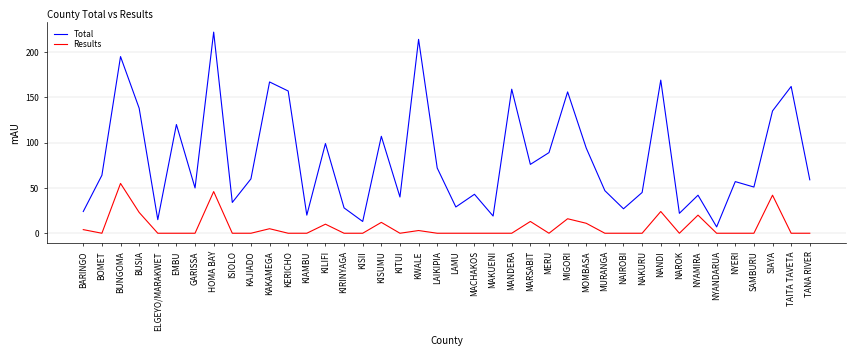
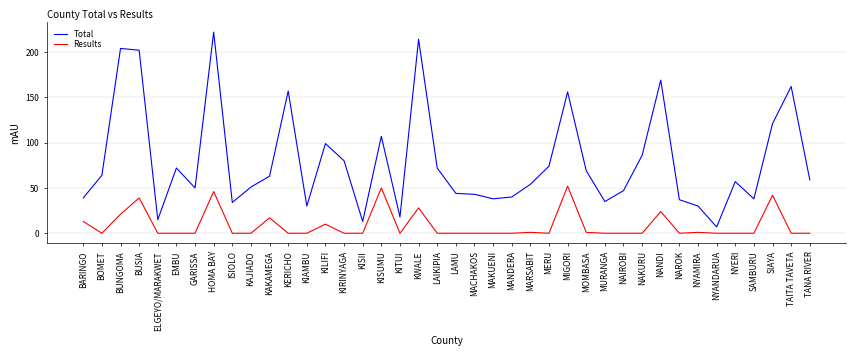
  {
    "Total": {
-     "BARINGO": 20,
+     "BARINGO": 40,
      "BOMET": 60,
-     "BUNGOMA": 195,
-     "BUSIA": 140,
+     "BUNGOMA": 204,
+     "BUSIA": 200,
      "ELGEYO/MARAKWET": 20,
-     "EMBU": 120,
+     "EMBU": 70,
      "GARISSA": 50,
      "HOMA BAY": 220,
      "ISIOLO": 30,
-     "KAJIADO": 60,
-     "KAKAMEGA": 170,
+     "KAJIADO": 50,
+     "KAKAMEGA": 60,
      "KERICHO": 160,
-     "KIAMBU": 20,
+     "KIAMBU": 30,
      "KILIFI": 100,
-     "KIRINYAGA": 30,
+     "KIRINYAGA": 80,
      "KISII": 10,
      "KISUMU": 110,
-     "KITUI": 40,
+     "KITUI": 20,
      "KWALE": 210,
      "LAIKIPIA": 70,
-     "LAMU": 30,
+     "LAMU": 40,
      "MACHAKOS": 40,
-     "MAKUENI": 20,
-     "MANDERA": 160,
-     "MARSABIT": 80,
-     "MERU": 90,
+     "MAKUENI": 40,
+     "MANDERA": 40,
+     "MARSABIT": 50,
+     "MERU": 70,
      "MIGORI": 160,
-     "MOMBASA": 90,
-     "MURANGA": 50,
-     "NAIROBI": 30,
-     "NAKURU": 50,
+     "MOMBASA": 70,
+     "MURANGA": 40,
+     "NAIROBI": 50,
+     "NAKURU": 90,
      "NANDI": 170,
-     "NAROK": 20,
-     "NYAMIRA": 40,
+     "NAROK": 40,
+     "NYAMIRA": 30,
      "NYANDARUA": 10,
      "NYERI": 60,
-     "SAMBURU": 50,
-     "SIAYA": 140,
+     "SAMBURU": 40,
+     "SIAYA": 120,
      "TAITA TAVETA": 160,
      "TANA RIVER": 60
    },
    "Results": {
-     "BARINGO": 0,
+     "BARINGO": 10,
      "BOMET": 0,
-     "BUNGOMA": 60,
-     "BUSIA": 20,
+     "BUNGOMA": 20,
+     "BUSIA": 40,
      "ELGEYO/MARAKWET": 0,
      "EMBU": 0,
      "GARISSA": 0,
      "HOMA BAY": 50,
      "ISIOLO": 0,
      "KAJIADO": 0,
-     "KAKAMEGA": 10,
+     "KAKAMEGA": 20,
      "KERICHO": 0,
      "KIAMBU": 0,
      "KILIFI": 10,
      "KIRINYAGA": 0,
      "KISII": 0,
-     "KISUMU": 10,
+     "KISUMU": 50,
      "KITUI": 0,
-     "KWALE": 0,
+     "KWALE": 30,
      "LAIKIPIA": 0,
      "LAMU": 0,
      "MACHAKOS": 0,
      "MAKUENI": 0,
      "MANDERA": 0,
-     "MARSABIT": 10,
+     "MARSABIT": 0,
      "MERU": 0,
-     "MIGORI": 20,
-     "MOMBASA": 10,
+     "MIGORI": 50,
+     "MOMBASA": 0,
      "MURANGA": 0,
      "NAIROBI": 0,
      "NAKURU": 0,
      "NANDI": 20,
      "NAROK": 0,
-     "NYAMIRA": 20,
+     "NYAMIRA": 0,
      "NYANDARUA": 0,
      "NYERI": 0,
      "SAMBURU": 0,
      "SIAYA": 40,
      "TAITA TAVETA": 0,
      "TANA RIVER": 0
    }
  }
